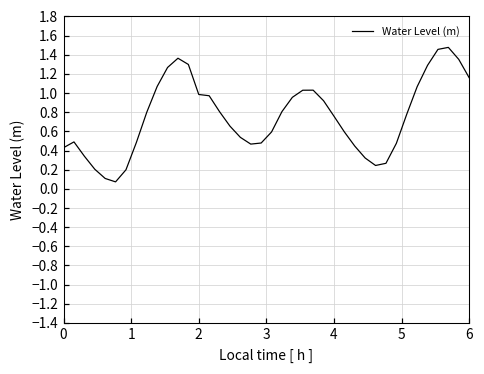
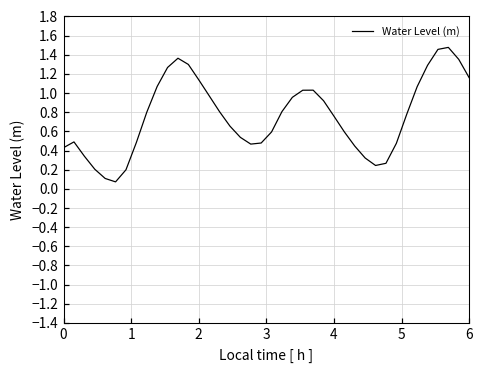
  {
    "0": 0.4,
-   "2": 1.0,
+   "2": 1.1,
    "4": 0.8,
    "6": 1.2
  }
